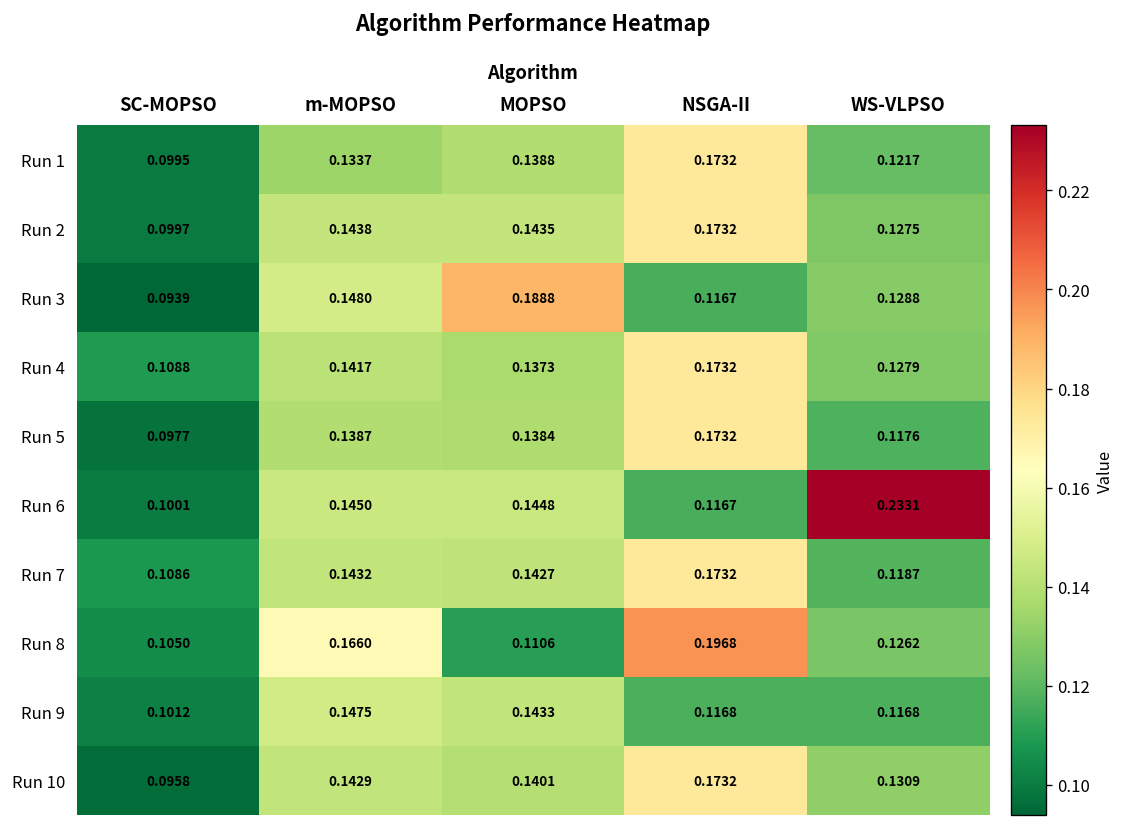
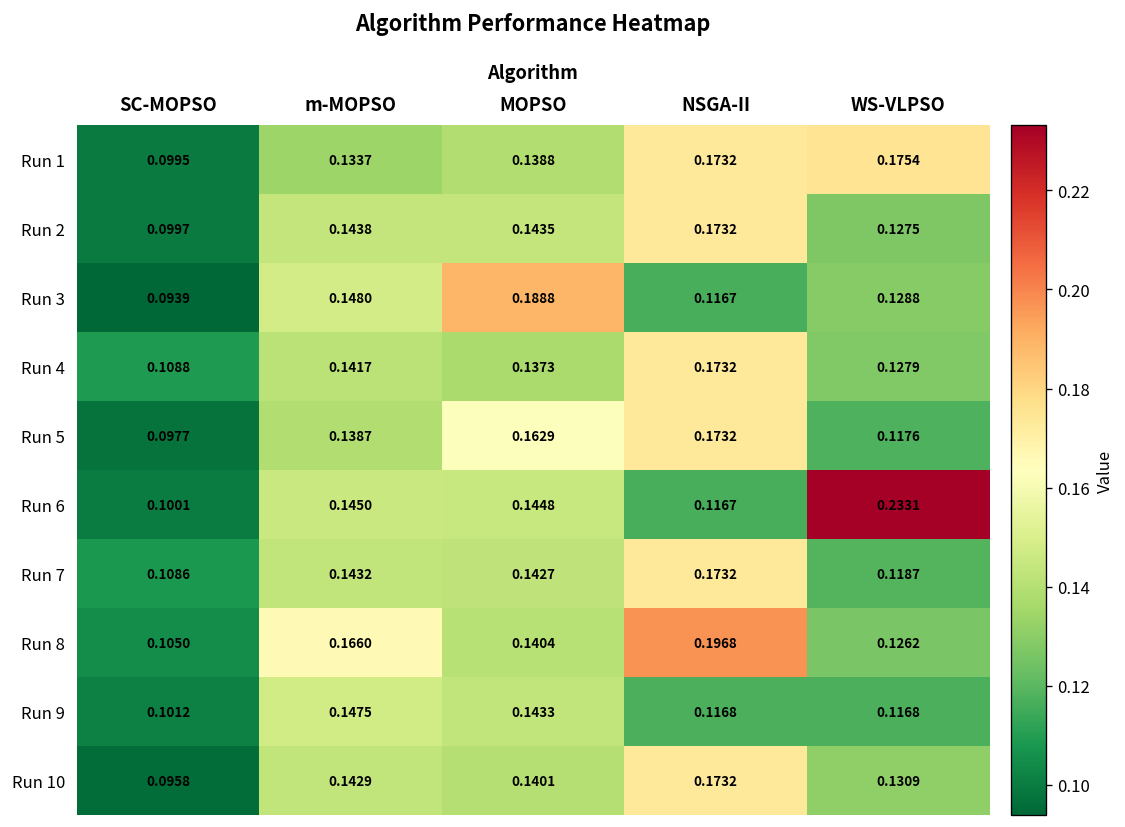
  {
    "Run 1": {
      "SC-MOPSO": 0.0995,
      "m-MOPSO": 0.1337,
      "MOPSO": 0.1388,
      "NSGA-II": 0.1732,
-     "WS-VLPSO": 0.1217
+     "WS-VLPSO": 0.1754
    },
    "Run 2": {
      "SC-MOPSO": 0.0997,
      "m-MOPSO": 0.1438,
      "MOPSO": 0.1435,
      "NSGA-II": 0.1732,
      "WS-VLPSO": 0.1275
    },
    "Run 3": {
      "SC-MOPSO": 0.0939,
      "m-MOPSO": 0.1480,
      "MOPSO": 0.1888,
      "NSGA-II": 0.1167,
      "WS-VLPSO": 0.1288
    },
    "Run 4": {
      "SC-MOPSO": 0.1088,
      "m-MOPSO": 0.1417,
      "MOPSO": 0.1373,
      "NSGA-II": 0.1732,
      "WS-VLPSO": 0.1279
    },
    "Run 5": {
      "SC-MOPSO": 0.0977,
      "m-MOPSO": 0.1387,
-     "MOPSO": 0.1384,
+     "MOPSO": 0.1629,
      "NSGA-II": 0.1732,
      "WS-VLPSO": 0.1176
    },
    "Run 6": {
      "SC-MOPSO": 0.1001,
      "m-MOPSO": 0.1450,
      "MOPSO": 0.1448,
      "NSGA-II": 0.1167,
      "WS-VLPSO": 0.2331
    },
    "Run 7": {
      "SC-MOPSO": 0.1086,
      "m-MOPSO": 0.1432,
      "MOPSO": 0.1427,
      "NSGA-II": 0.1732,
      "WS-VLPSO": 0.1187
    },
    "Run 8": {
      "SC-MOPSO": 0.1050,
      "m-MOPSO": 0.1660,
-     "MOPSO": 0.1106,
+     "MOPSO": 0.1404,
      "NSGA-II": 0.1968,
      "WS-VLPSO": 0.1262
    },
    "Run 9": {
      "SC-MOPSO": 0.1012,
      "m-MOPSO": 0.1475,
      "MOPSO": 0.1433,
      "NSGA-II": 0.1168,
      "WS-VLPSO": 0.1168
    },
    "Run 10": {
      "SC-MOPSO": 0.0958,
      "m-MOPSO": 0.1429,
      "MOPSO": 0.1401,
      "NSGA-II": 0.1732,
      "WS-VLPSO": 0.1309
    }
  }
